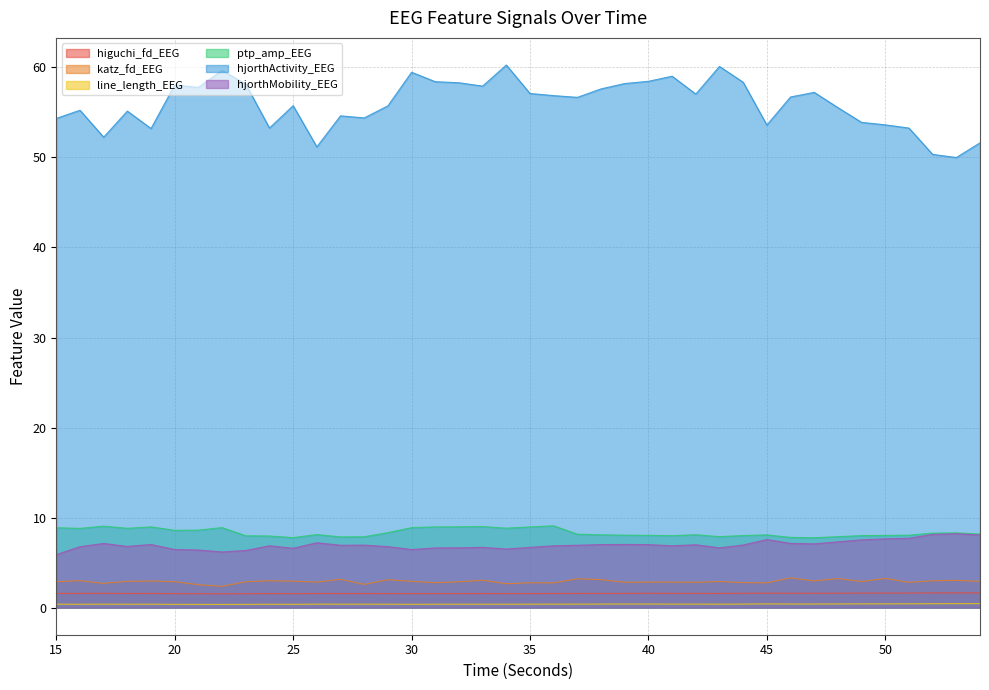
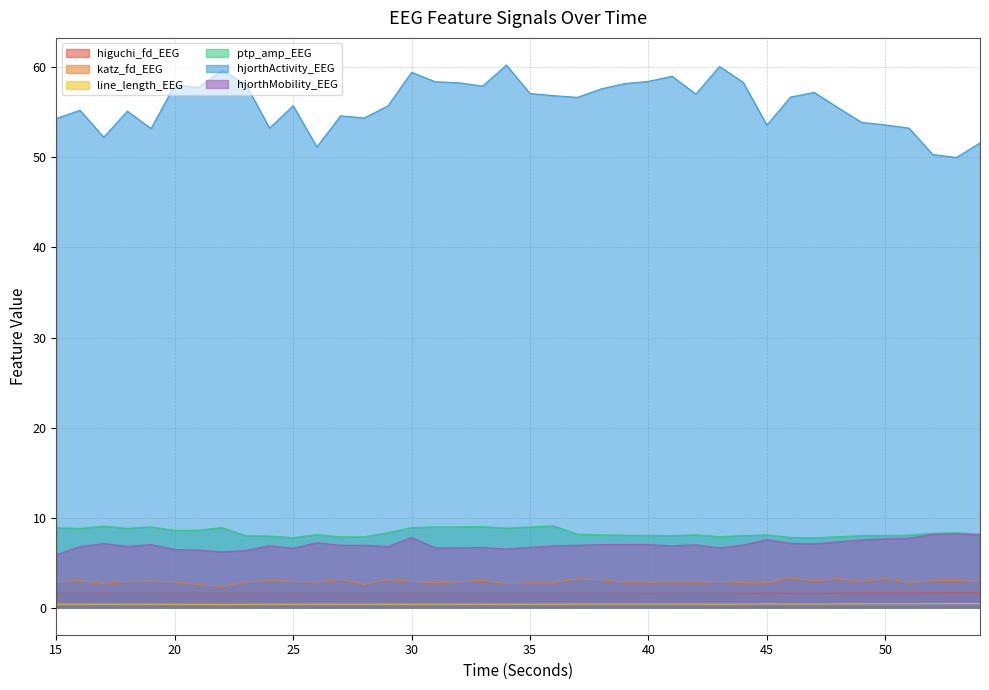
  {
    "line_length_EEG": {
      "15": 0,
      "20": 0,
      "25": 0,
      "30": 0,
      "35": 0,
      "40": 0,
      "45": 0,
      "50": 0
    },
    "ptp_amp_EEG": {
      "15": 9,
      "20": 9,
      "25": 8,
      "30": 9,
      "35": 9,
      "40": 8,
      "45": 8,
      "50": 8
    },
    "hjorthActivity_EEG": {
      "15": 54,
      "25": 56,
      "30": 59,
      "35": 57,
      "40": 58,
      "45": 54,
      "50": 54
    },
    "hjorthMobility_EEG": {
      "15": 6,
      "20": 6,
      "25": 7,
-     "30": 6,
+     "30": 8,
      "35": 7,
      "40": 7,
      "45": 8,
      "50": 8
    }
  }
